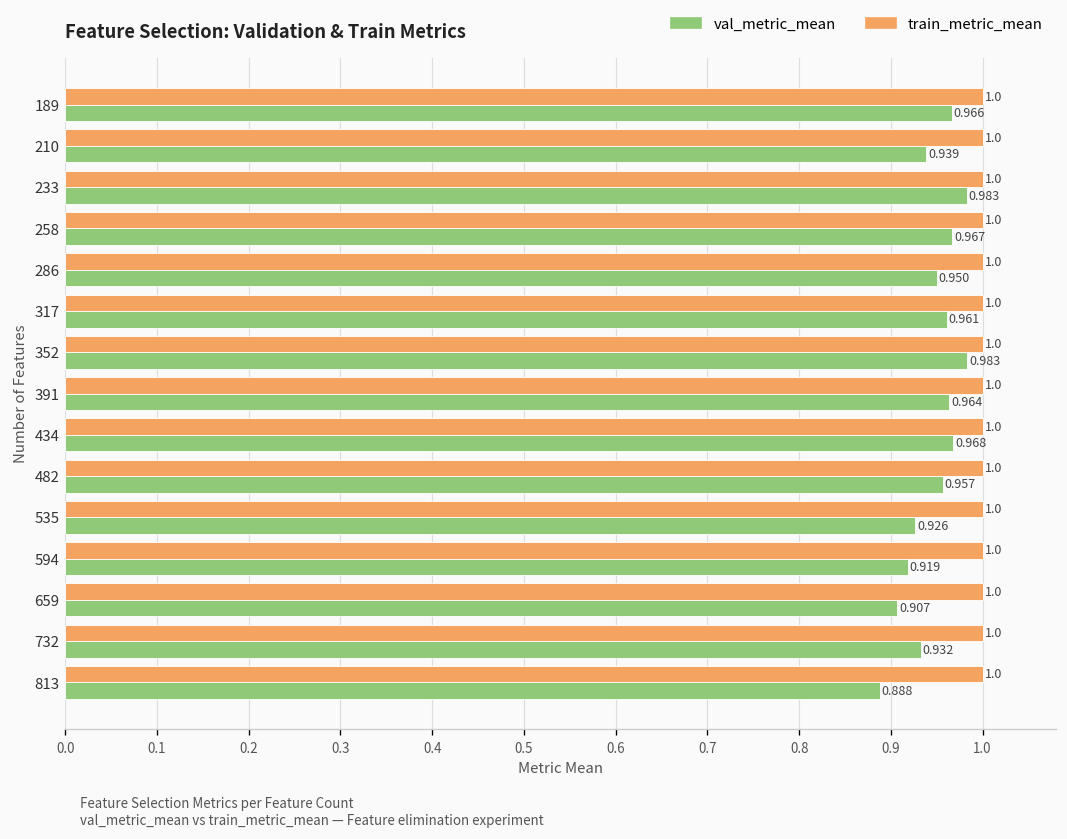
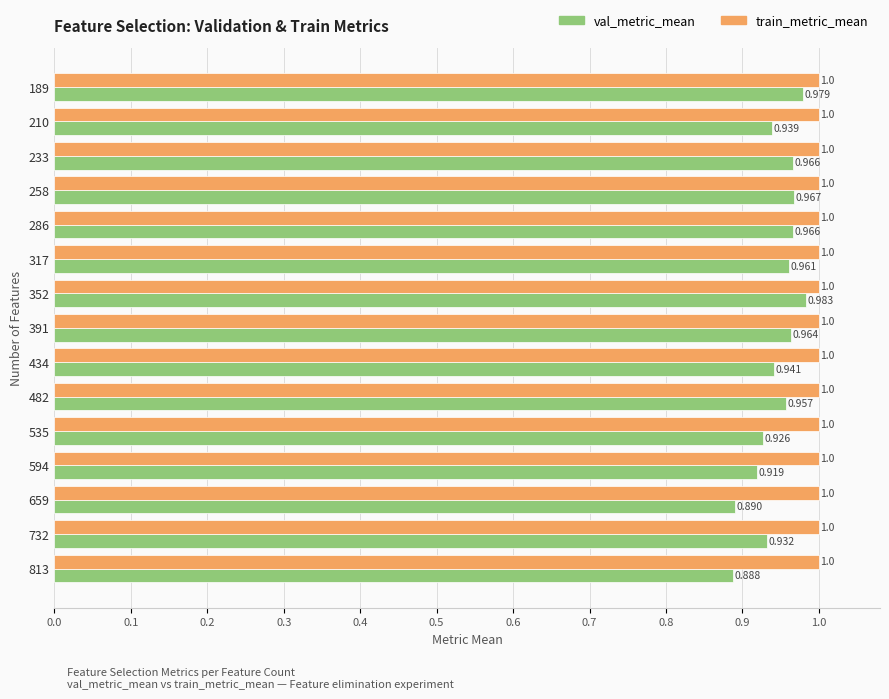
  {
    "val_metric_mean": {
-     "189": 0.966,
+     "189": 0.979,
      "210": 0.939,
-     "233": 0.983,
+     "233": 0.966,
      "258": 0.967,
-     "286": 0.950,
+     "286": 0.966,
      "317": 0.961,
      "352": 0.983,
      "391": 0.964,
-     "434": 0.968,
+     "434": 0.941,
      "482": 0.957,
      "535": 0.926,
      "594": 0.919,
-     "659": 0.907,
+     "659": 0.890,
      "732": 0.932,
      "813": 0.888
    },
    "train_metric_mean": {
      "189": 1.0,
      "210": 1.0,
      "233": 1.0,
      "258": 1.0,
      "286": 1.0,
      "317": 1.0,
      "352": 1.0,
      "391": 1.0,
      "434": 1.0,
      "482": 1.0,
      "535": 1.0,
      "594": 1.0,
      "659": 1.0,
      "732": 1.0,
      "813": 1.0
    }
  }
